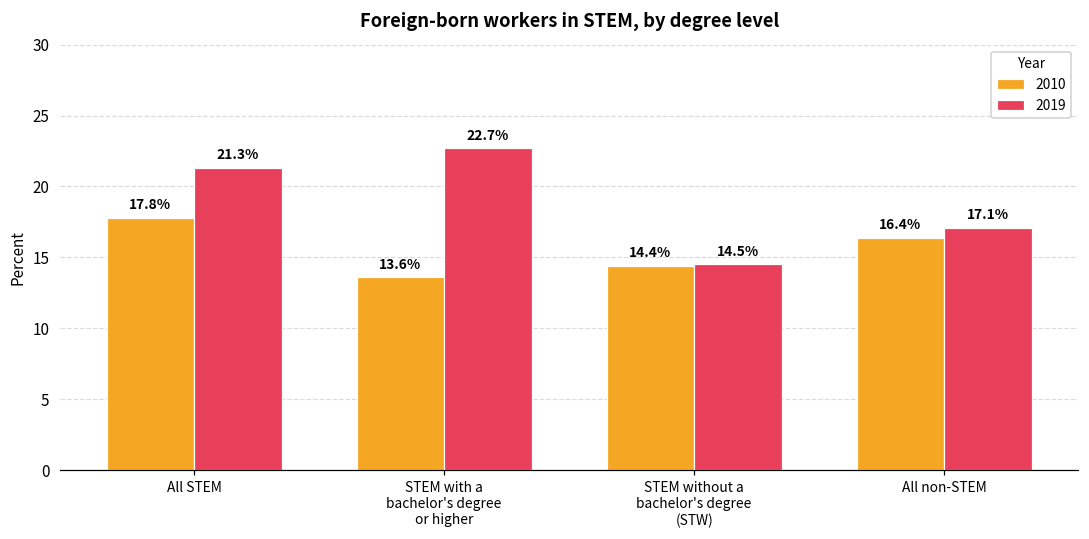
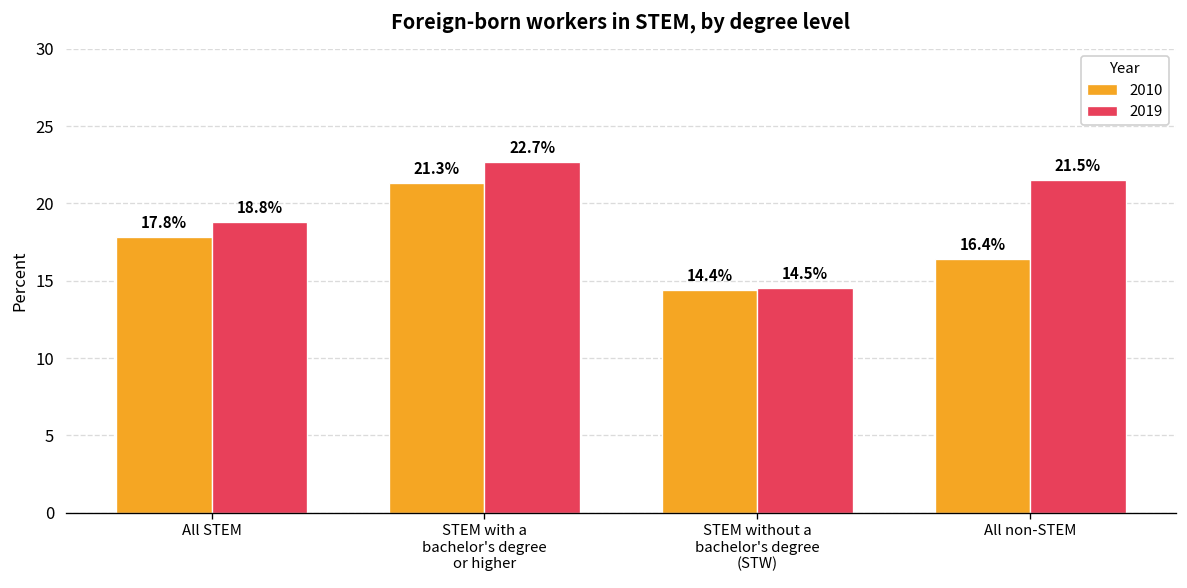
  {
    "2010": {
      "All STEM": "17.8%",
-     "STEM with a bachelor's degree or higher": "13.6%",
+     "STEM with a bachelor's degree or higher": "21.3%",
      "STEM without a bachelor's degree (STW)": "14.4%",
      "All non-STEM": "16.4%"
    },
    "2019": {
-     "All STEM": "21.3%",
+     "All STEM": "18.8%",
      "STEM with a bachelor's degree or higher": "22.7%",
      "STEM without a bachelor's degree (STW)": "14.5%",
-     "All non-STEM": "17.1%"
+     "All non-STEM": "21.5%"
    }
  }
